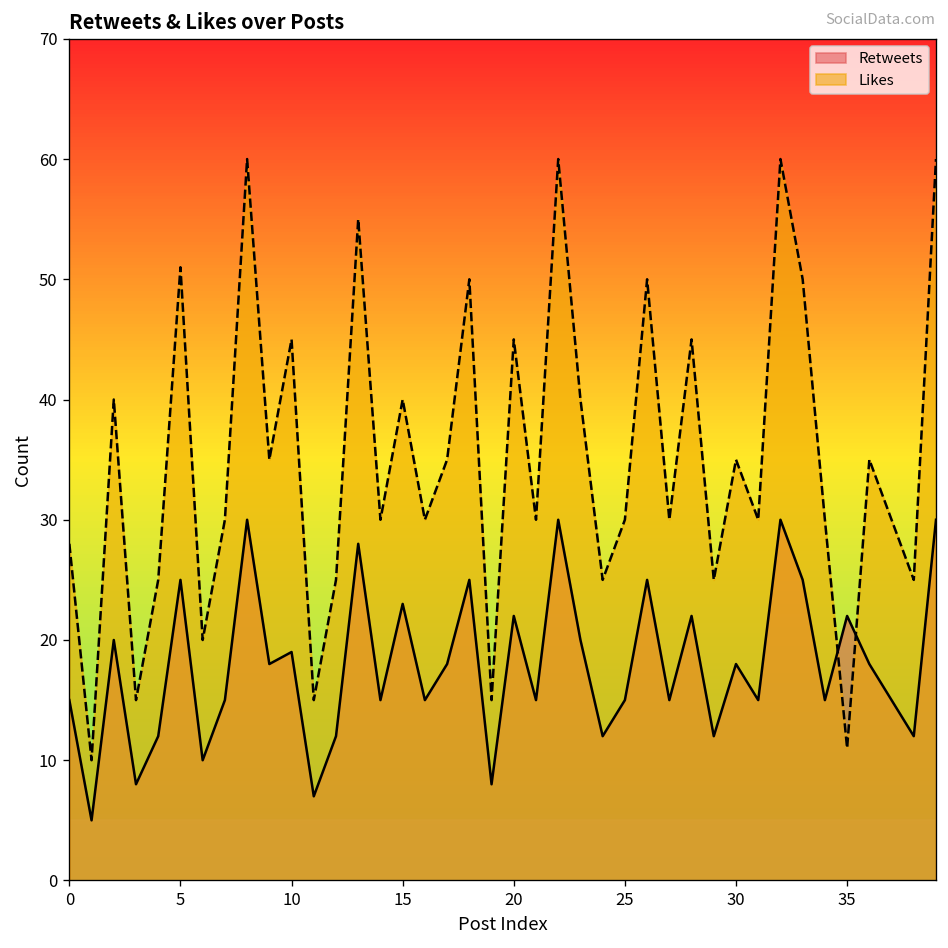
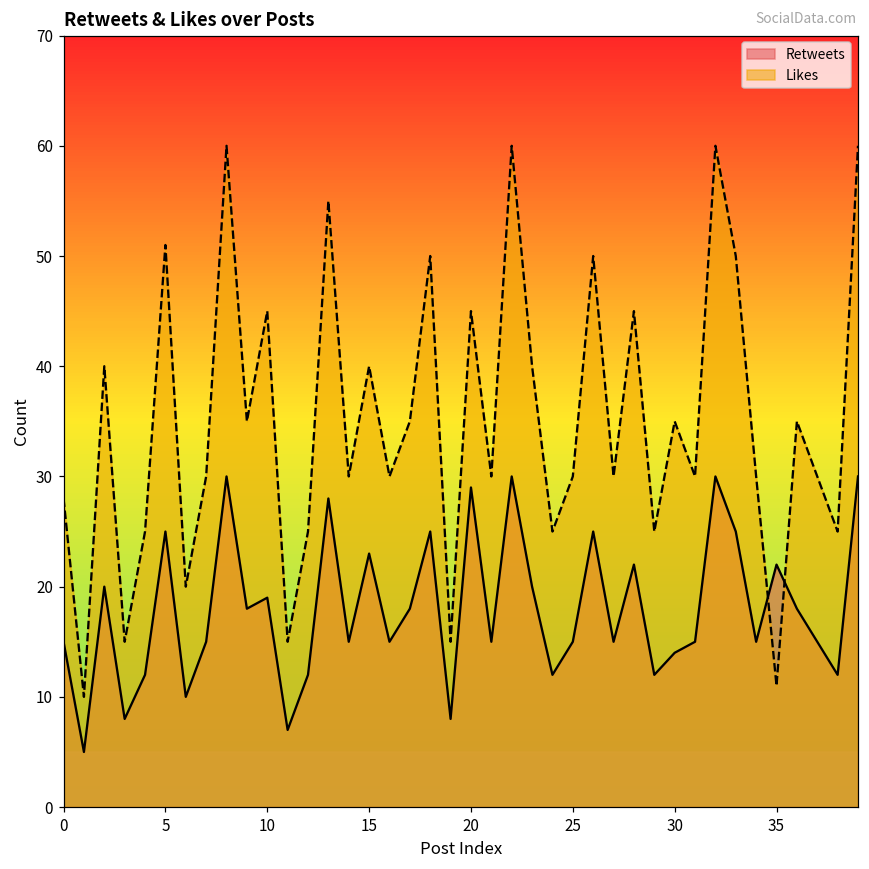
  {
    "Retweets": {
      "0": 15,
      "5": 25,
      "10": 19,
      "15": 23,
-     "20": 22,
+     "20": 29,
      "25": 15,
-     "30": 18,
+     "30": 14,
      "35": 22
    },
    "Likes": {
      "0": 28,
      "5": 51,
      "10": 45,
      "15": 40,
      "20": 45,
      "25": 30,
      "30": 35,
      "35": 11
    }
  }
